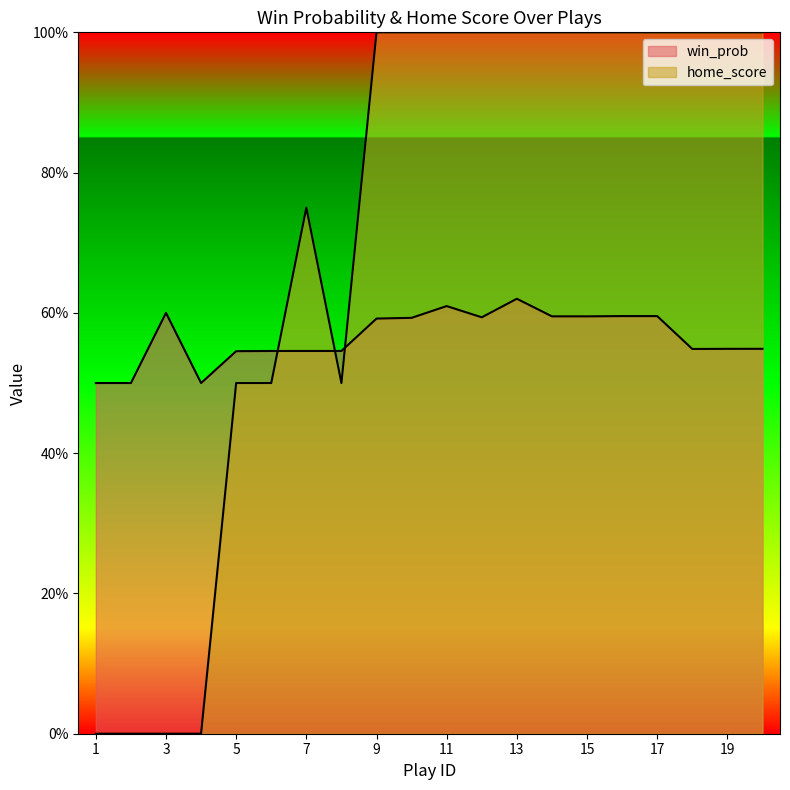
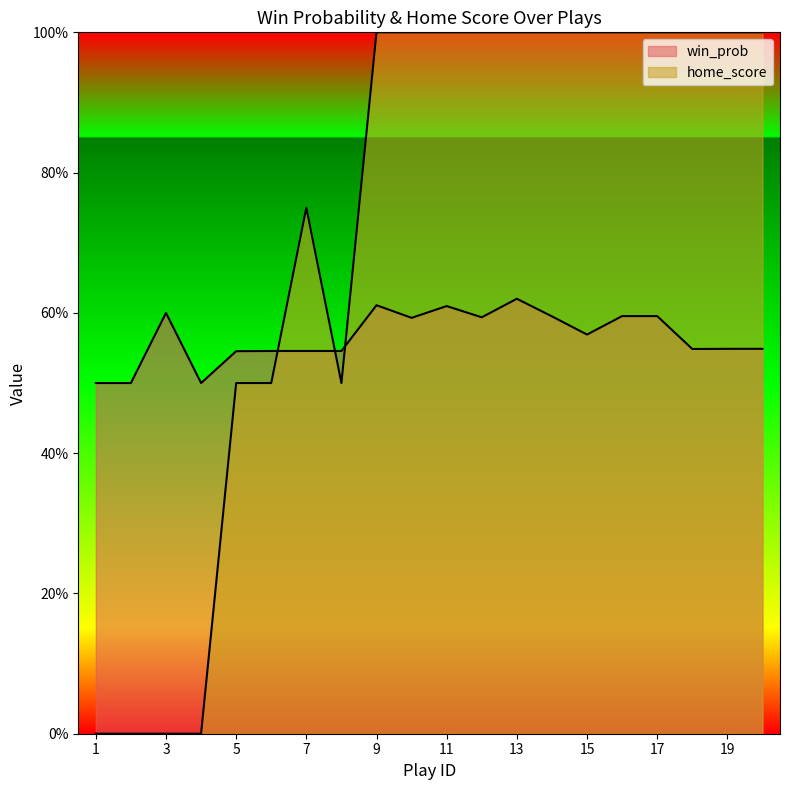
  {
    "win_prob": {
      "1": "50%",
      "3": "60%",
      "5": "55%",
      "7": "55%",
-     "9": "59%",
+     "9": "61%",
      "11": "61%",
      "13": "62%",
-     "15": "60%",
+     "15": "57%",
      "17": "60%",
      "19": "55%"
    },
    "home_score": {
      "1": "0%",
      "3": "0%",
      "5": "50%",
      "7": "75%",
      "9": "100%",
      "11": "100%",
      "13": "100%",
      "15": "100%",
      "17": "100%",
      "19": "100%"
    }
  }
